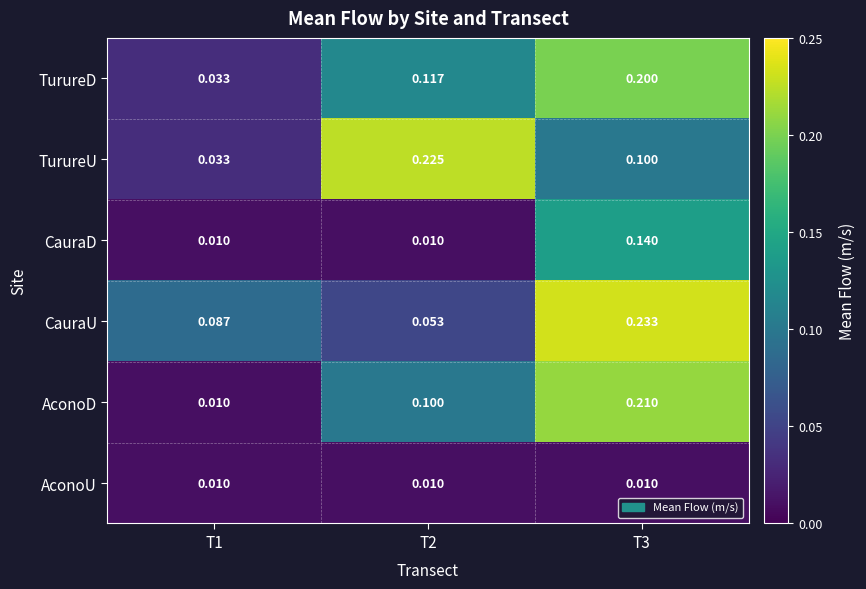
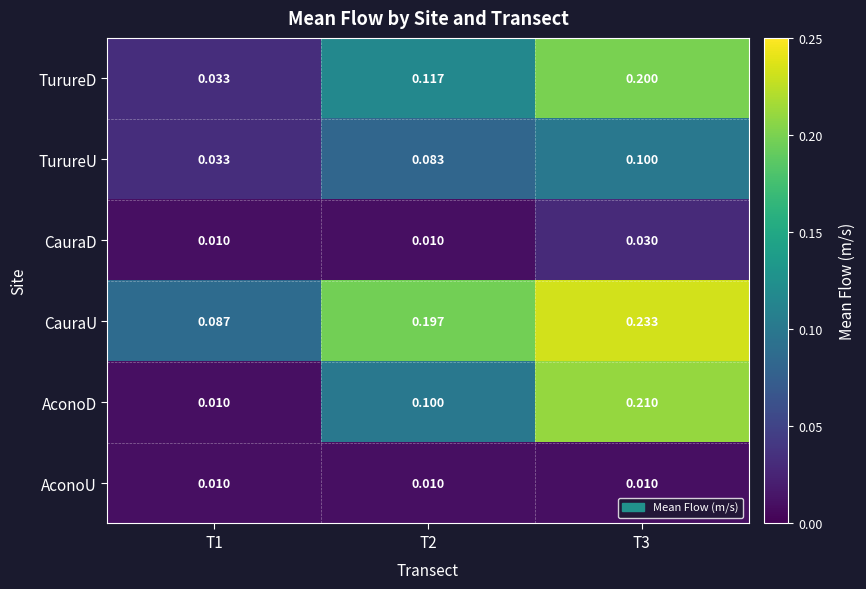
  {
    "TurureD": {
      "T1": 0.033,
      "T2": 0.117,
      "T3": 0.200
    },
    "TurureU": {
      "T1": 0.033,
-     "T2": 0.225,
+     "T2": 0.083,
      "T3": 0.100
    },
    "CauraD": {
      "T1": 0.010,
      "T2": 0.010,
-     "T3": 0.140
+     "T3": 0.030
    },
    "CauraU": {
      "T1": 0.087,
-     "T2": 0.053,
+     "T2": 0.197,
      "T3": 0.233
    },
    "AconoD": {
      "T1": 0.010,
      "T2": 0.100,
      "T3": 0.210
    },
    "AconoU": {
      "T1": 0.010,
      "T2": 0.010,
      "T3": 0.010
    }
  }
